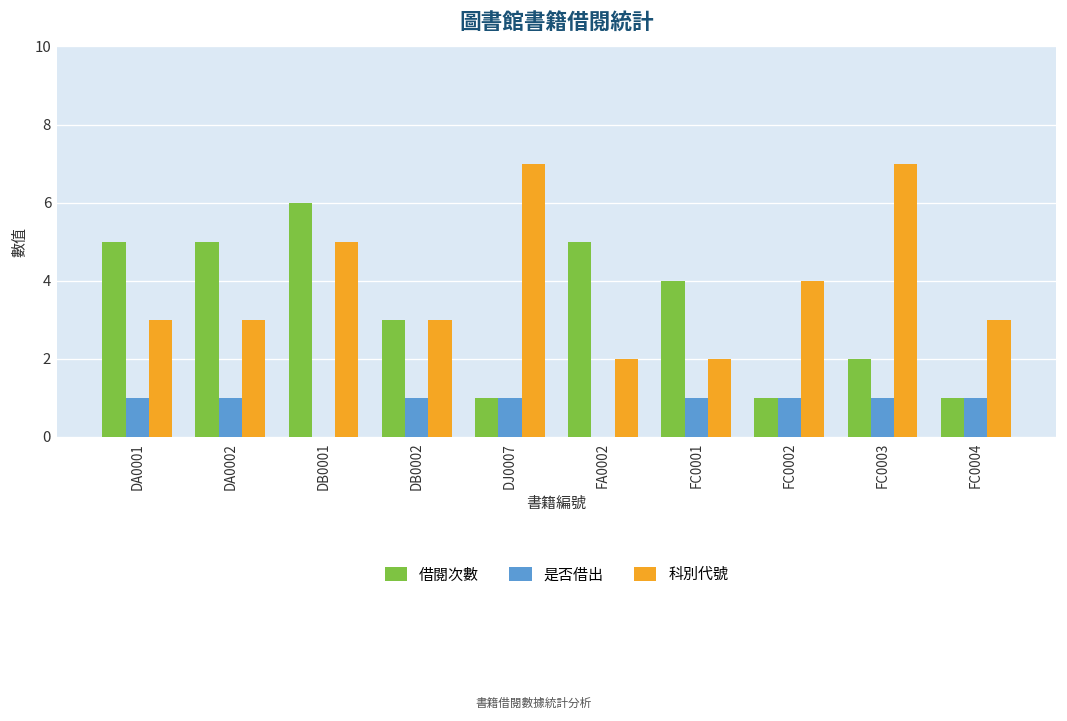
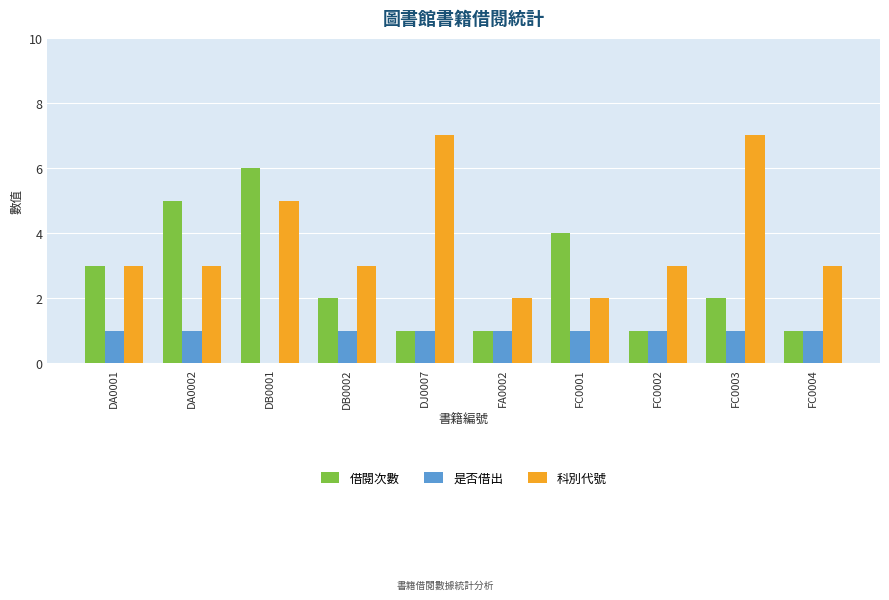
  {
    "借閱次數": {
-     "DA0001": 5,
+     "DA0001": 3,
      "DA0002": 5,
      "DB0001": 6,
-     "DB0002": 3,
+     "DB0002": 2,
      "DJ0007": 1,
-     "FA0002": 5,
+     "FA0002": 1,
      "FC0001": 4,
      "FC0002": 1,
      "FC0003": 2,
      "FC0004": 1
    },
    "是否借出": {
      "DA0001": 1,
      "DA0002": 1,
      "DB0001": 0,
      "DB0002": 1,
      "DJ0007": 1,
-     "FA0002": 0,
+     "FA0002": 1,
      "FC0001": 1,
      "FC0002": 1,
      "FC0003": 1,
      "FC0004": 1
    },
    "科別代號": {
      "DA0001": 3,
      "DA0002": 3,
      "DB0001": 5,
      "DB0002": 3,
      "DJ0007": 7,
      "FA0002": 2,
      "FC0001": 2,
-     "FC0002": 4,
+     "FC0002": 3,
      "FC0003": 7,
      "FC0004": 3
    }
  }
